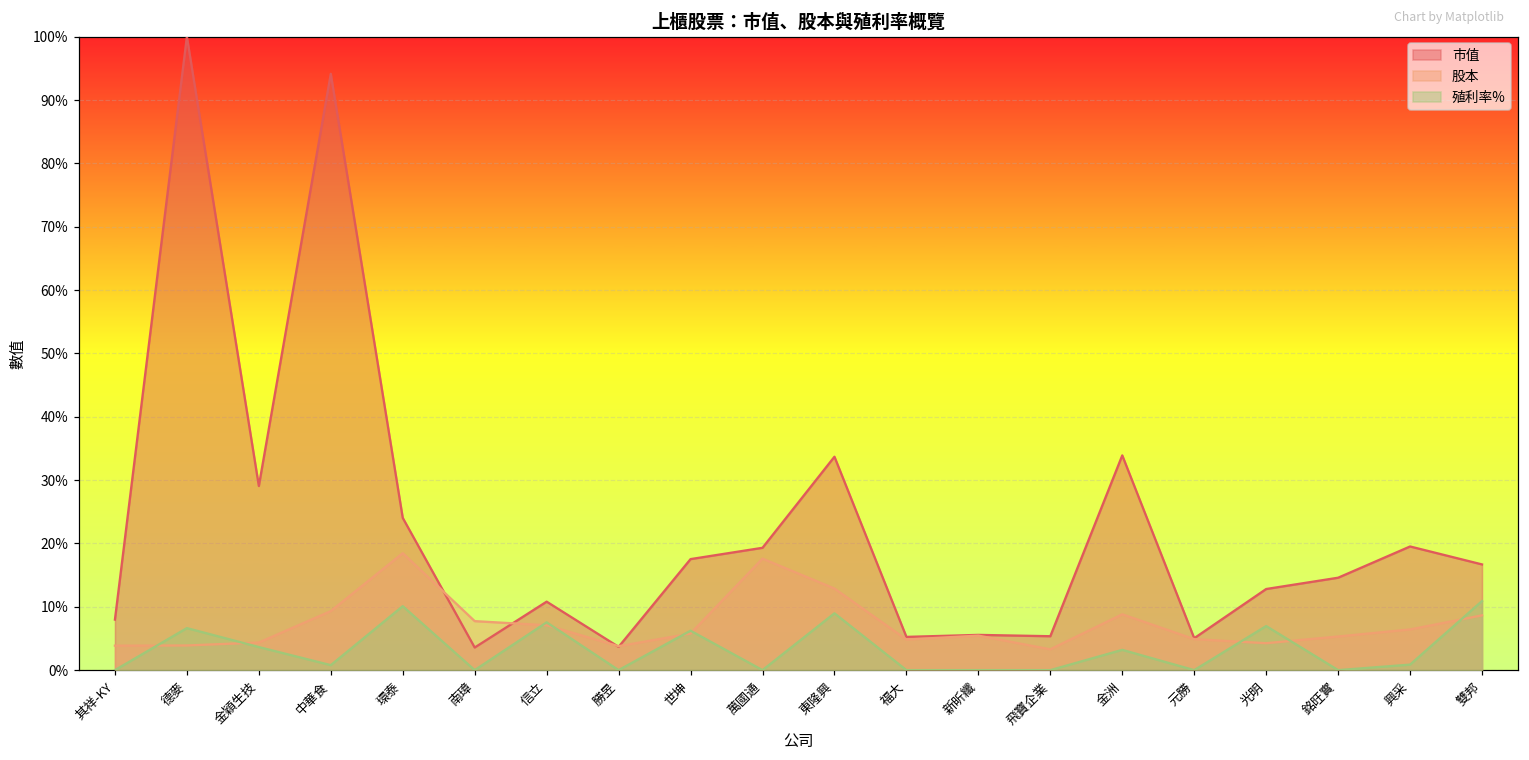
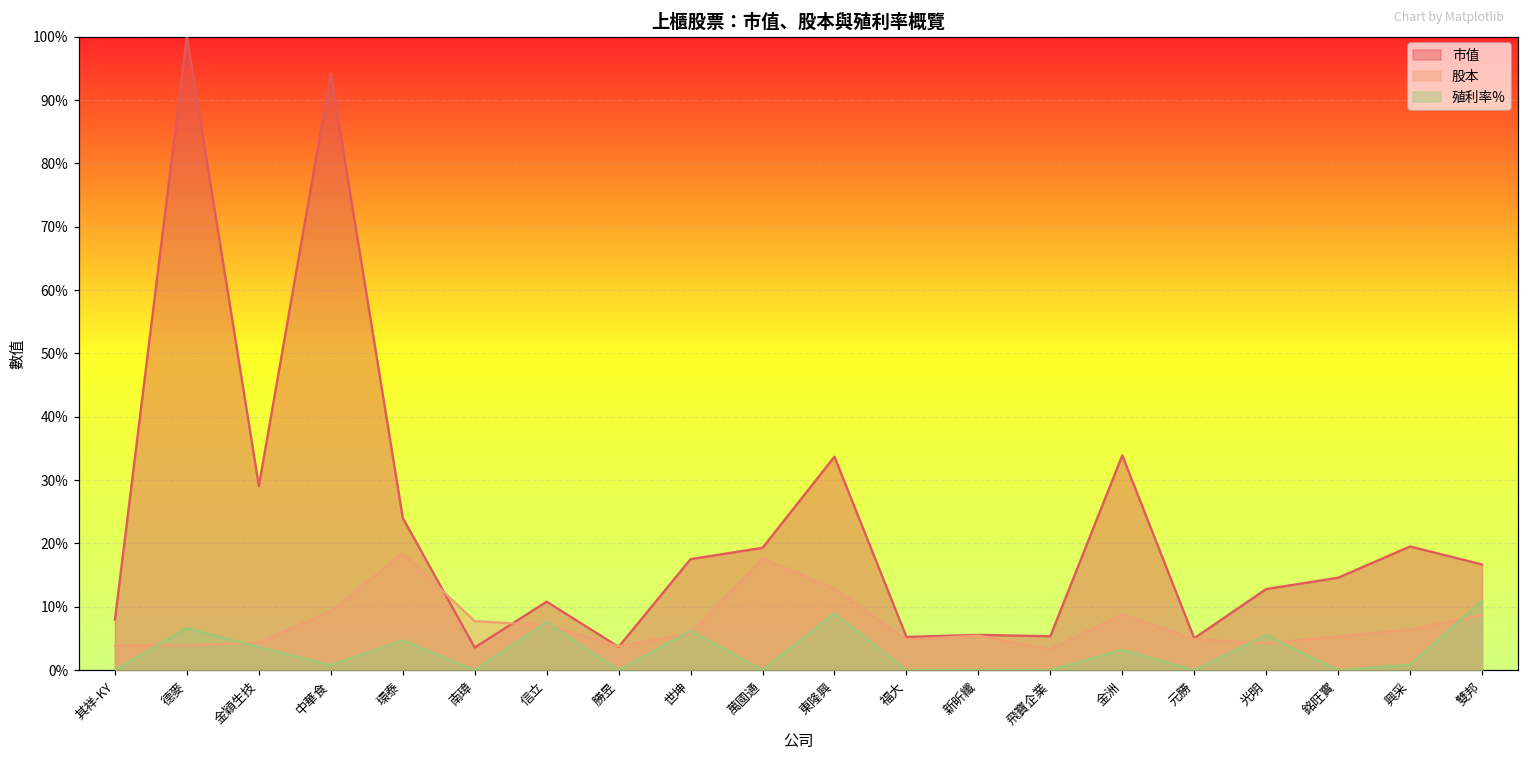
  {
    "殖利率%": {
      "其祥-KY": "0%",
      "德麥": "7%",
      "金穎生技": "4%",
      "中華食": "1%",
-     "環泰": "10%",
+     "環泰": "5%",
      "南璋": "0%",
      "信立": "8%",
      "勝昱": "0%",
      "世坤": "6%",
      "萬國通": "0%",
      "東隆興": "9%",
      "福大": "0%",
      "新昕纖": "0%",
      "飛寶企業": "0%",
      "金洲": "3%",
      "元勝": "0%",
-     "光明": "7%",
+     "光明": "6%",
      "銘旺實": "0%",
      "興采": "1%",
      "雙邦": "11%"
    }
  }
